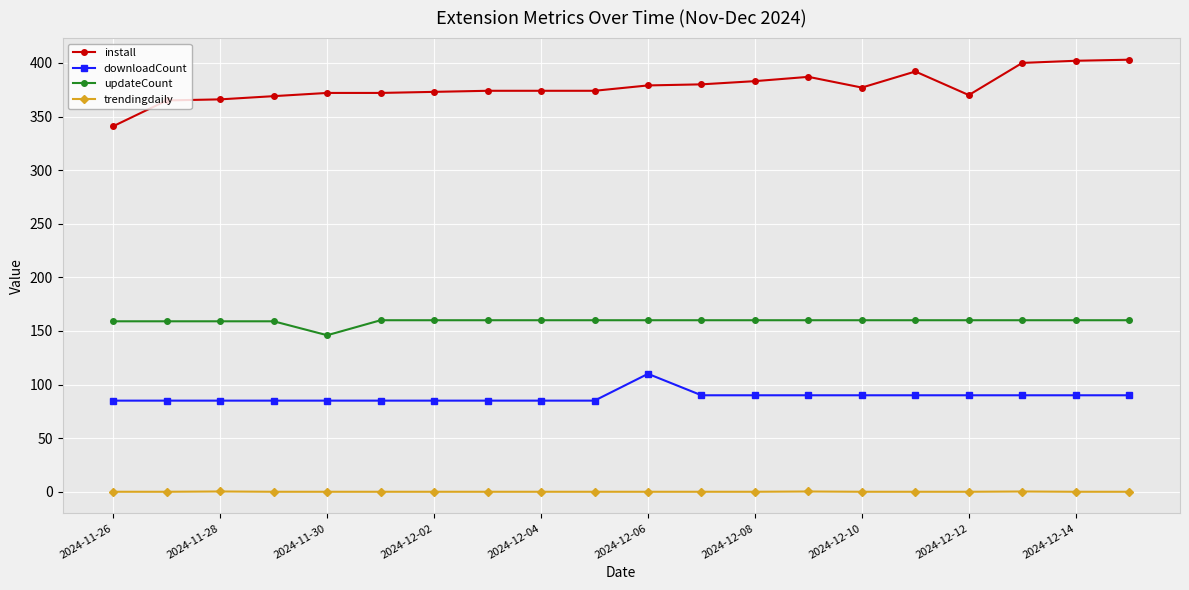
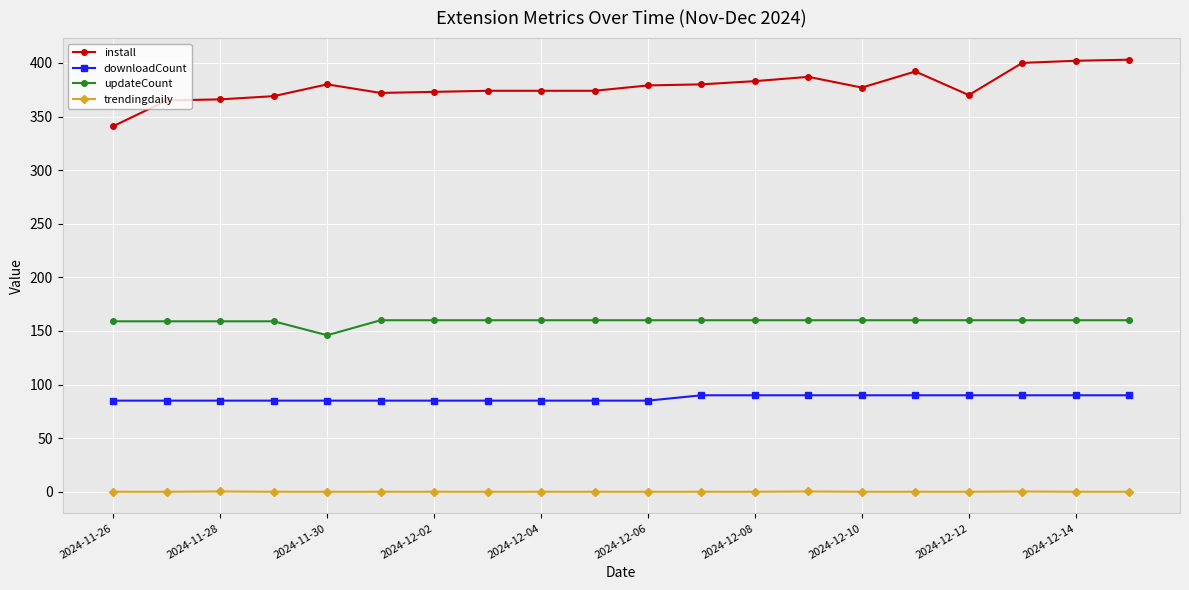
  {
    "install": {
      "2024-11-26": 341,
      "2024-11-28": 366,
-     "2024-11-30": 372,
+     "2024-11-30": 380,
      "2024-12-02": 373,
      "2024-12-04": 374,
      "2024-12-06": 379,
      "2024-12-08": 383,
      "2024-12-10": 377,
      "2024-12-12": 370,
      "2024-12-14": 402
    },
    "downloadCount": {
      "2024-11-26": 85,
      "2024-11-28": 85,
      "2024-11-30": 85,
      "2024-12-02": 85,
      "2024-12-04": 85,
-     "2024-12-06": 110,
+     "2024-12-06": 85,
      "2024-12-08": 90,
      "2024-12-10": 90,
      "2024-12-12": 90,
      "2024-12-14": 90
    },
    "updateCount": {
      "2024-11-26": 159,
      "2024-11-28": 159,
      "2024-11-30": 146,
      "2024-12-02": 160,
      "2024-12-04": 160,
      "2024-12-06": 160,
      "2024-12-08": 160,
      "2024-12-10": 160,
      "2024-12-12": 160,
      "2024-12-14": 160
    },
    "trendingdaily": {
      "2024-11-26": 0,
      "2024-11-28": 0,
      "2024-11-30": 0,
      "2024-12-02": 0,
      "2024-12-04": 0,
      "2024-12-06": 0,
      "2024-12-08": 0,
      "2024-12-10": 0,
      "2024-12-12": 0,
      "2024-12-14": 0
    }
  }
